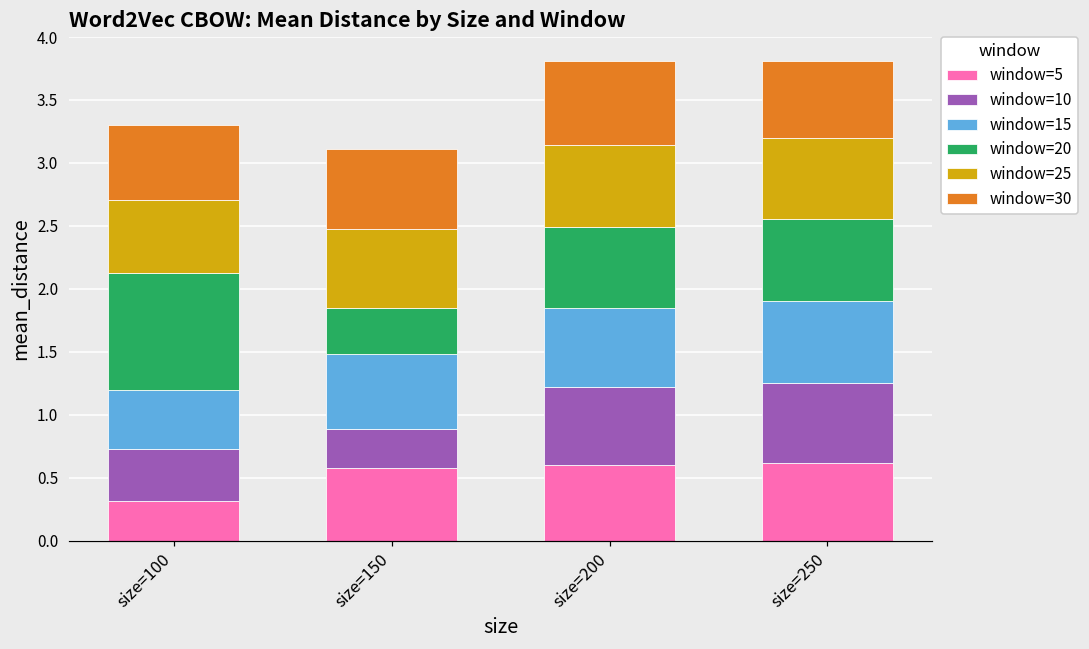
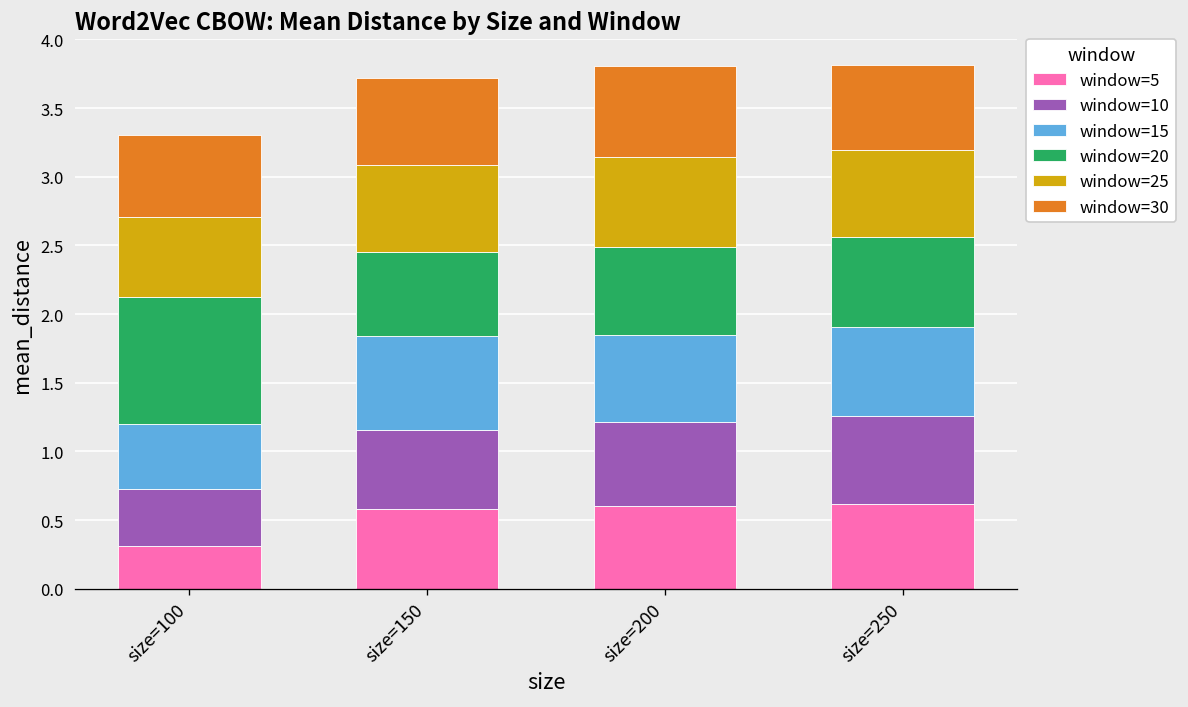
  {
    "window=5": {
      "size=100": 0.31,
      "size=150": 0.58,
      "size=200": 0.60,
      "size=250": 0.62
    },
    "window=10": {
      "size=100": 0.41,
-     "size=150": 0.31,
+     "size=150": 0.58,
      "size=200": 0.61,
      "size=250": 0.64
    },
    "window=15": {
      "size=100": 0.47,
-     "size=150": 0.60,
+     "size=150": 0.68,
      "size=200": 0.63,
      "size=250": 0.65
    },
    "window=20": {
      "size=100": 0.93,
-     "size=150": 0.36,
+     "size=150": 0.62,
      "size=200": 0.64,
      "size=250": 0.65
    }
  }
